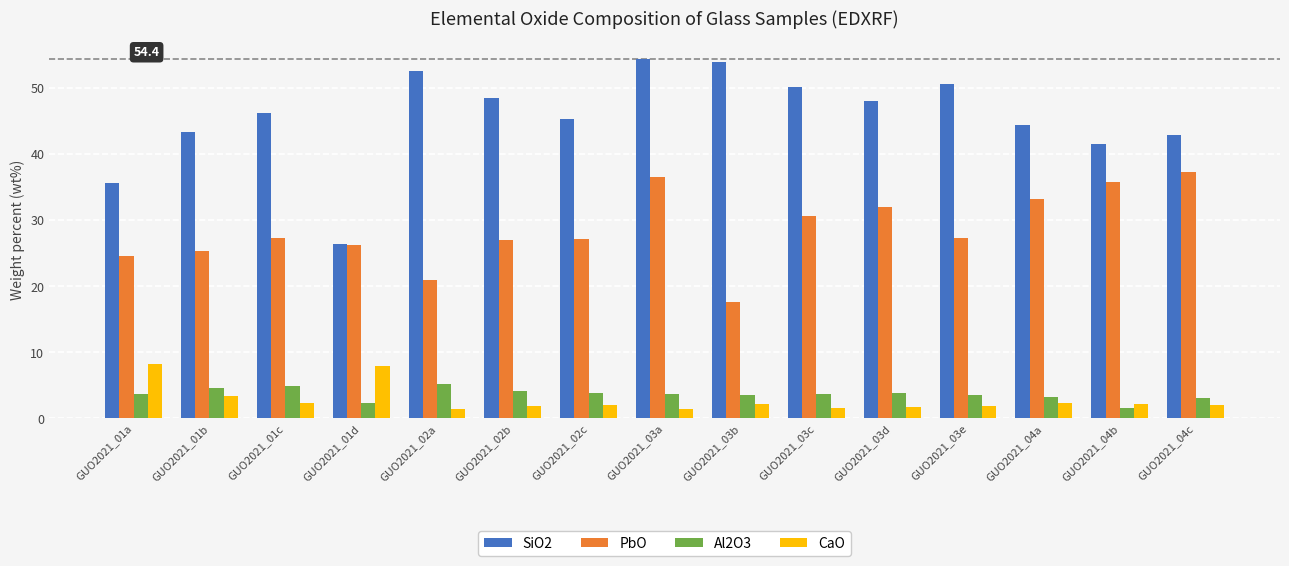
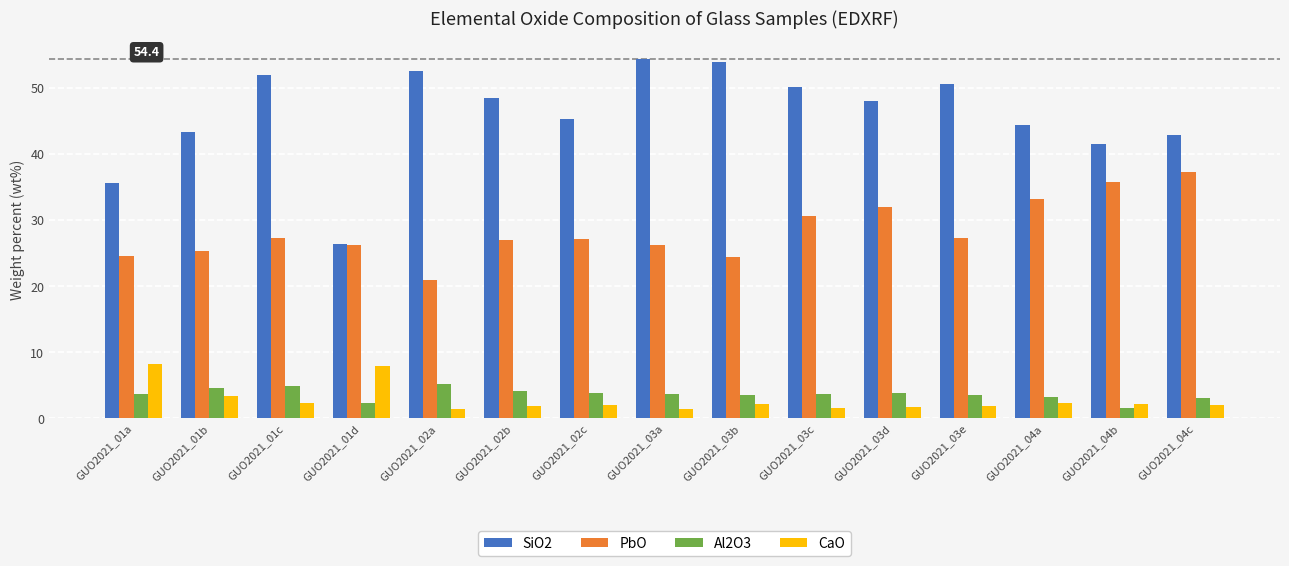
  {
    "SiO2": {
      "GUO2021_01a": 36,
      "GUO2021_01b": 43,
-     "GUO2021_01c": 46,
+     "GUO2021_01c": 52,
      "GUO2021_01d": 26,
      "GUO2021_02a": 53,
      "GUO2021_02b": 48,
      "GUO2021_02c": 45,
      "GUO2021_03a": 54,
      "GUO2021_03b": 54,
      "GUO2021_03c": 50,
      "GUO2021_03d": 48,
      "GUO2021_03e": 51,
      "GUO2021_04a": 44,
      "GUO2021_04b": 42,
      "GUO2021_04c": 43
    },
    "PbO": {
      "GUO2021_01a": 25,
      "GUO2021_01b": 25,
      "GUO2021_01c": 27,
      "GUO2021_01d": 26,
      "GUO2021_02a": 21,
      "GUO2021_02b": 27,
      "GUO2021_02c": 27,
-     "GUO2021_03a": 37,
-     "GUO2021_03b": 18,
+     "GUO2021_03a": 26,
+     "GUO2021_03b": 24,
      "GUO2021_03c": 31,
      "GUO2021_03d": 32,
      "GUO2021_03e": 27,
      "GUO2021_04a": 33,
      "GUO2021_04b": 36,
      "GUO2021_04c": 37
    },
    "Al2O3": {
      "GUO2021_01a": 4,
      "GUO2021_01b": 5,
      "GUO2021_01c": 5,
      "GUO2021_01d": 2,
      "GUO2021_02a": 5,
      "GUO2021_02b": 4,
      "GUO2021_02c": 4,
      "GUO2021_03a": 4,
      "GUO2021_03b": 4,
      "GUO2021_03c": 4,
      "GUO2021_03d": 4,
      "GUO2021_03e": 3,
      "GUO2021_04a": 3,
      "GUO2021_04b": 2,
      "GUO2021_04c": 3
    },
    "CaO": {
      "GUO2021_01a": 8,
      "GUO2021_01b": 3,
      "GUO2021_01c": 2,
      "GUO2021_01d": 8,
      "GUO2021_02a": 1,
      "GUO2021_02b": 2,
      "GUO2021_02c": 2,
      "GUO2021_03a": 1,
      "GUO2021_03b": 2,
      "GUO2021_03c": 1,
      "GUO2021_03d": 2,
      "GUO2021_03e": 2,
      "GUO2021_04a": 2,
      "GUO2021_04b": 2,
      "GUO2021_04c": 2
    }
  }
